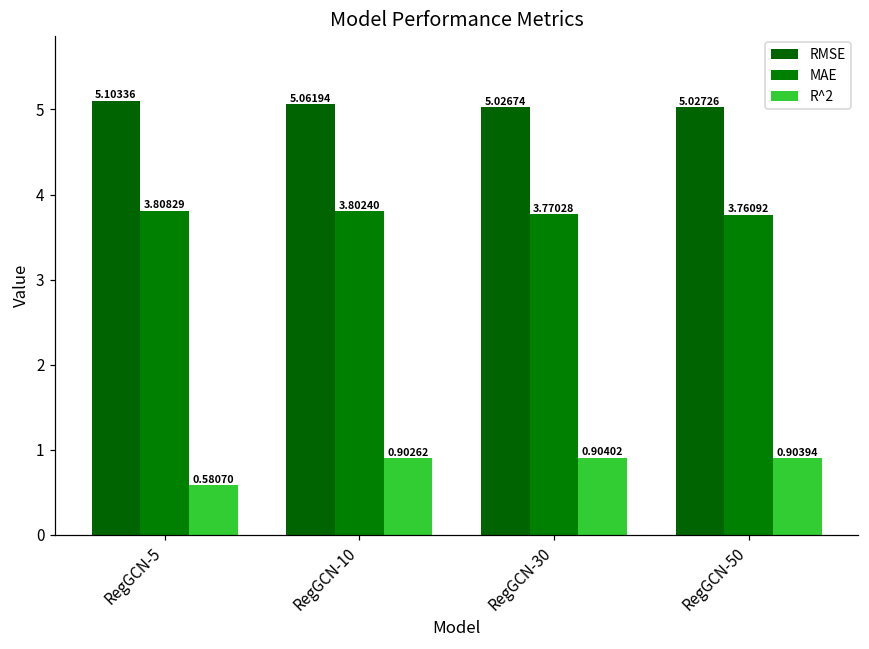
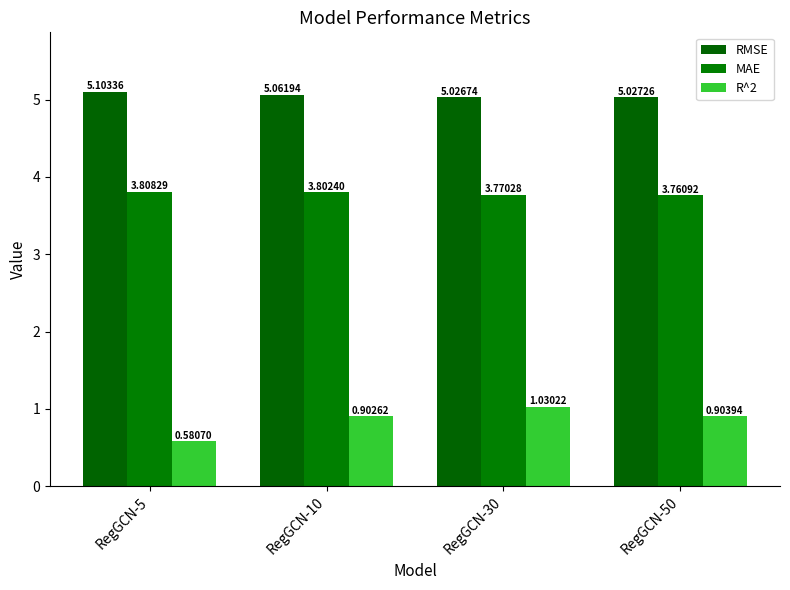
  {
    "R^2": {
      "RegGCN-5": 0.58070,
      "RegGCN-10": 0.90262,
-     "RegGCN-30": 0.90402,
+     "RegGCN-30": 1.03022,
      "RegGCN-50": 0.90394
    }
  }
